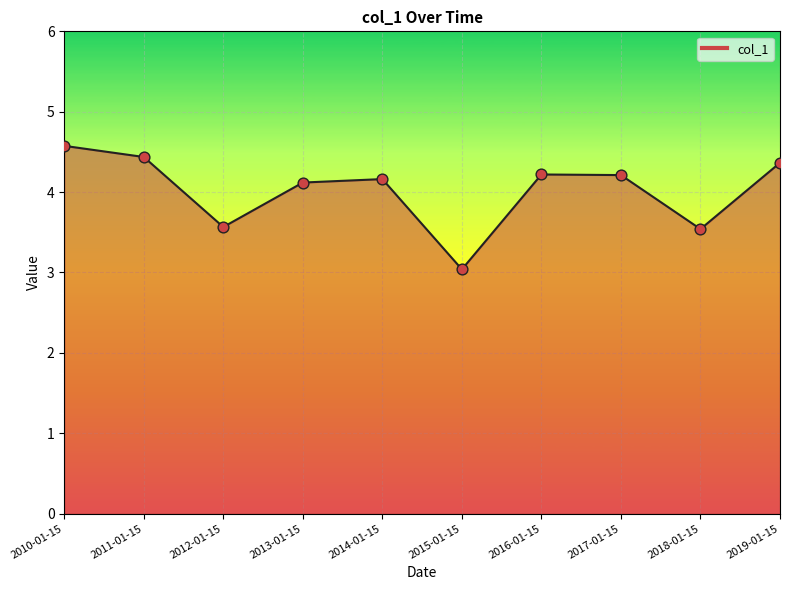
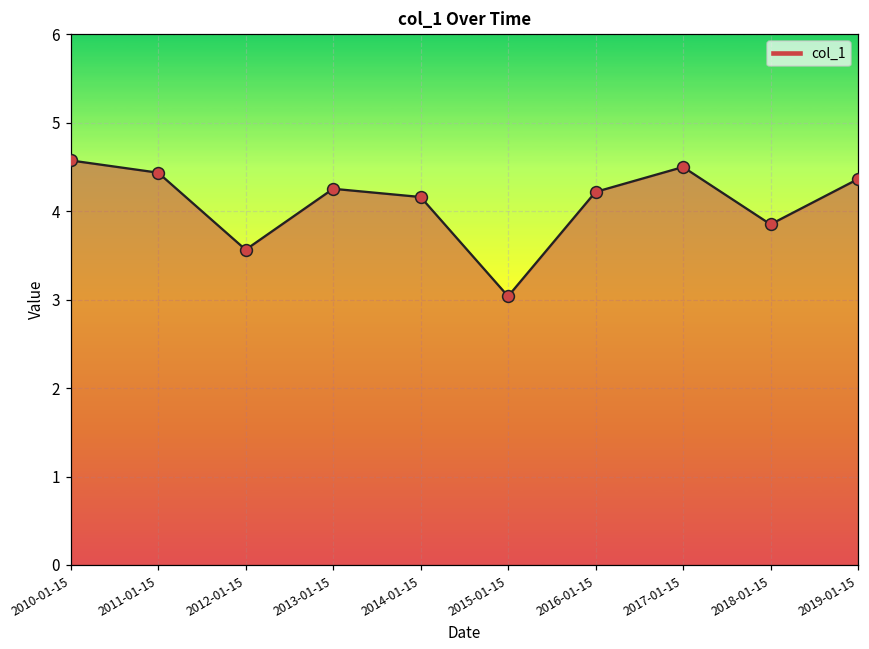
  {
    "2010-01-15": 4.6,
    "2011-01-15": 4.4,
    "2012-01-15": 3.6,
-   "2013-01-15": 4.1,
+   "2013-01-15": 4.3,
    "2014-01-15": 4.2,
    "2015-01-15": 3.0,
    "2016-01-15": 4.2,
-   "2017-01-15": 4.2,
-   "2018-01-15": 3.5,
+   "2017-01-15": 4.5,
+   "2018-01-15": 3.9,
    "2019-01-15": 4.4
  }
